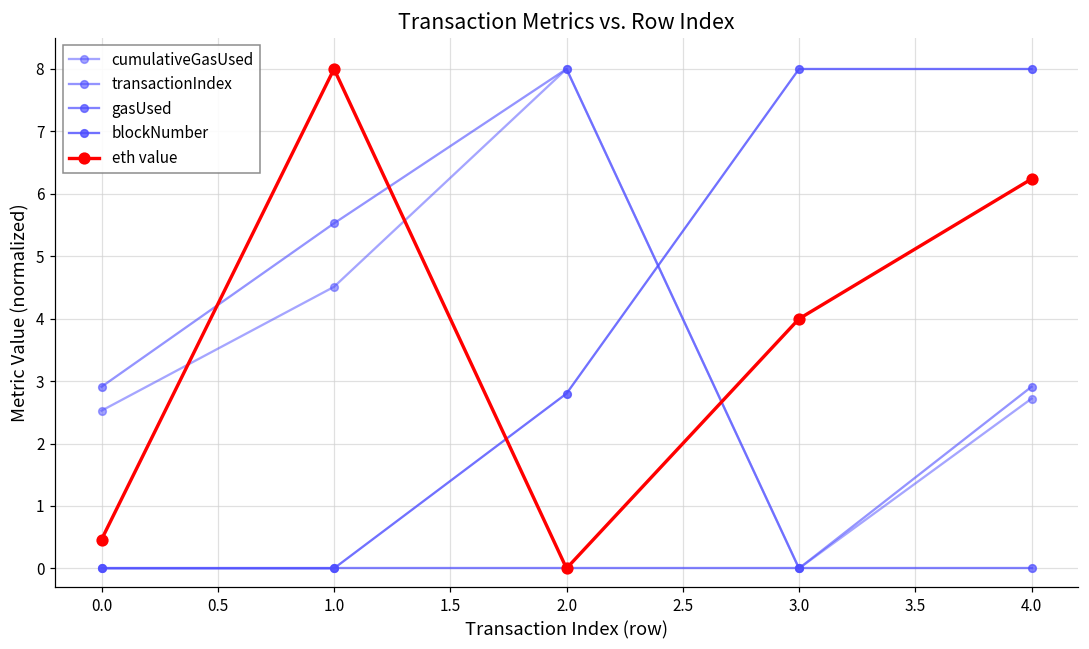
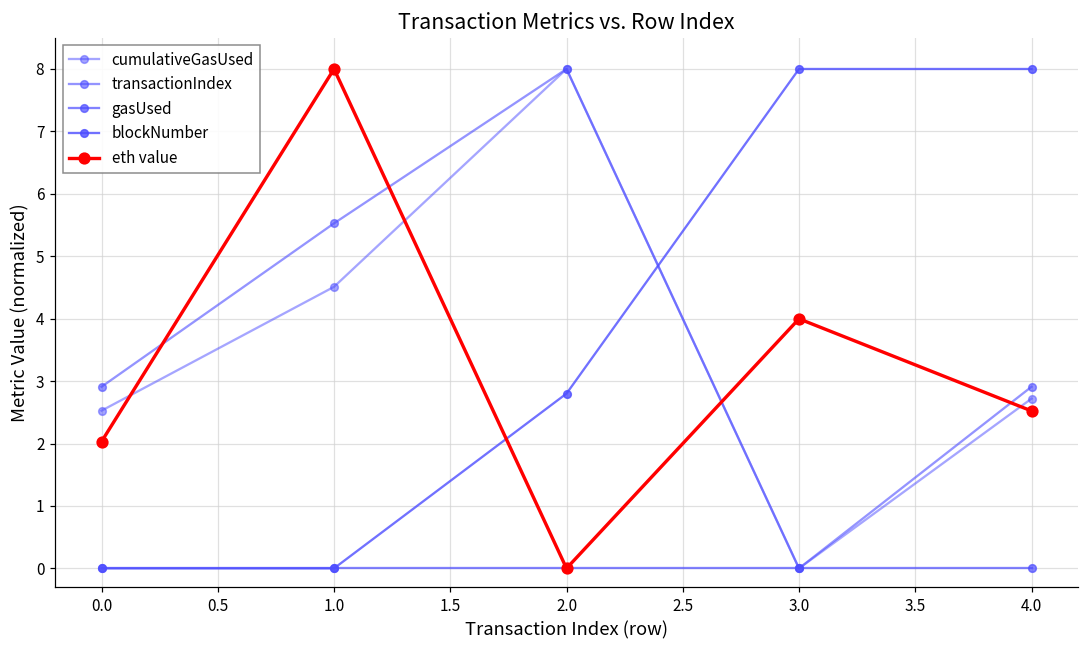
  {
    "eth value": {
-     "0.0": 0.5,
+     "0.0": 2.0,
      "1.0": 8.0,
      "3.0": 4.0,
-     "4.0": 6.2
+     "4.0": 2.5
    }
  }
